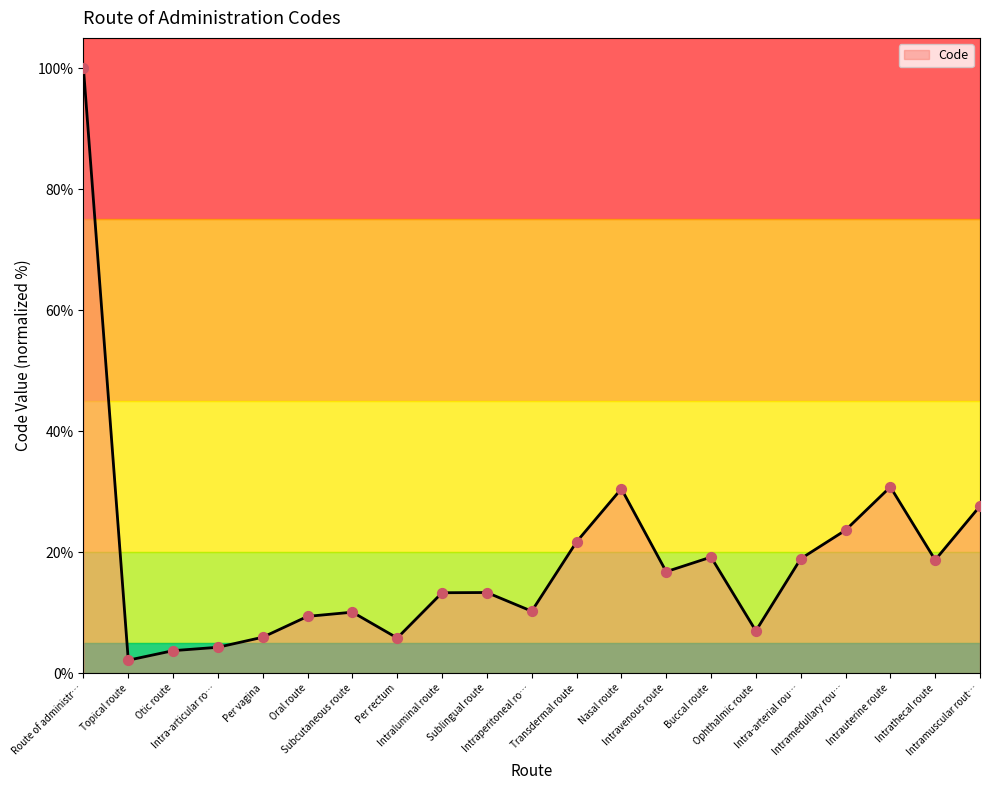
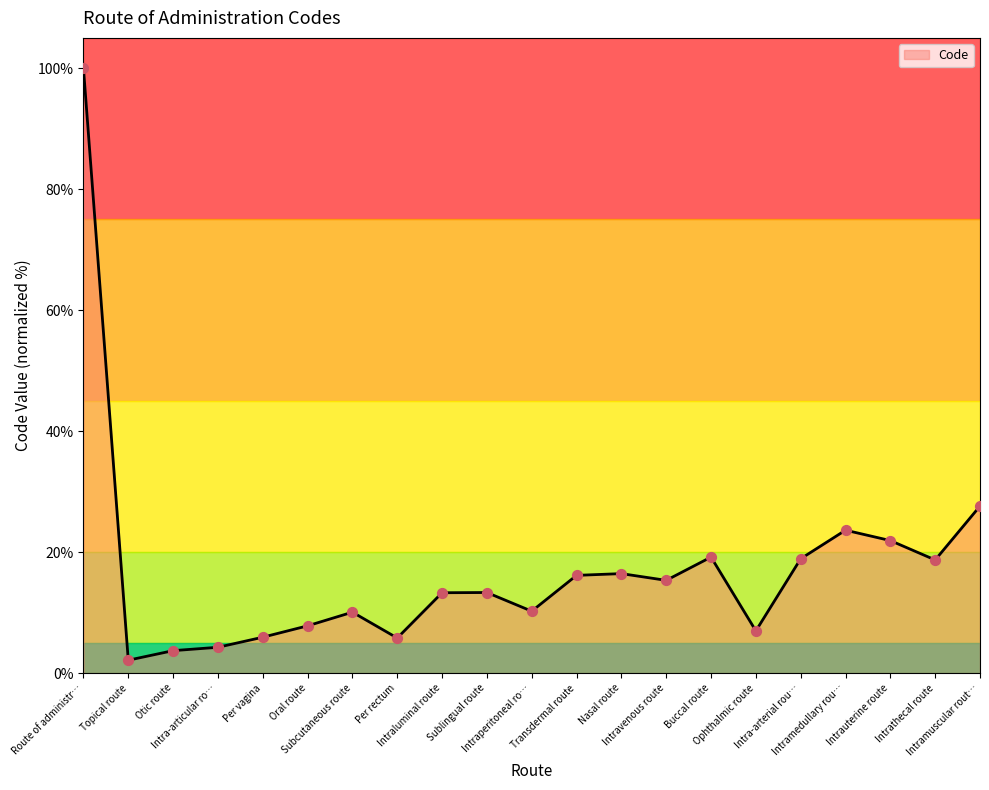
  {
    "Route of administr…": "100%",
    "Topical route": "2%",
    "Otic route": "4%",
    "Intra-articular ro…": "4%",
    "Per vagina": "6%",
-   "Oral route": "9%",
+   "Oral route": "8%",
    "Subcutaneous route": "10%",
    "Per rectum": "6%",
    "Intraluminal route": "13%",
    "Sublingual route": "13%",
    "Intraperitoneal ro…": "10%",
-   "Transdermal route": "22%",
-   "Nasal route": "30%",
-   "Intravenous route": "17%",
+   "Transdermal route": "16%",
+   "Nasal route": "16%",
+   "Intravenous route": "15%",
    "Buccal route": "19%",
    "Ophthalmic route": "7%",
    "Intra-arterial rou…": "19%",
    "Intramedullary rou…": "24%",
-   "Intrauterine route": "31%",
+   "Intrauterine route": "22%",
    "Intrathecal route": "19%",
    "Intramuscular rout…": "28%"
  }
